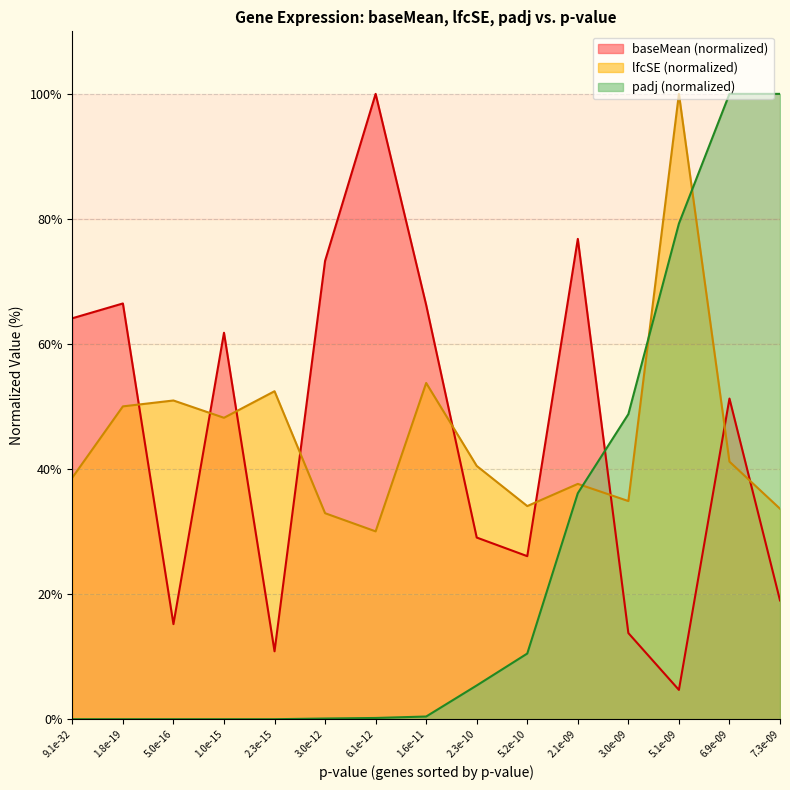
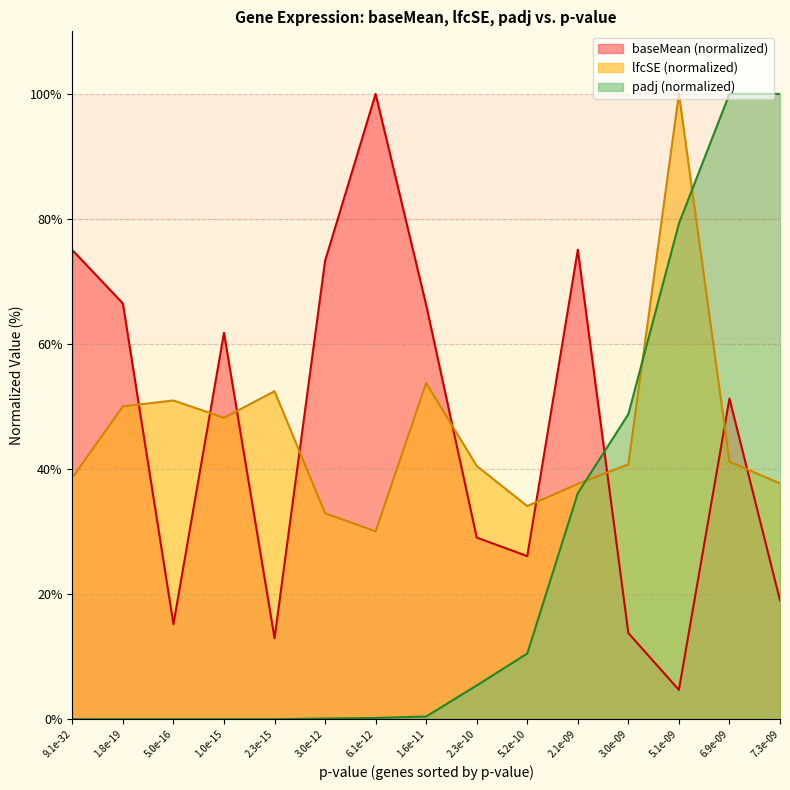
  {
    "baseMean (normalized)": {
-     "9.1e-32": "64%",
+     "9.1e-32": "75%",
      "1.8e-19": "66%",
      "5.0e-16": "15%",
      "1.0e-15": "62%",
-     "2.3e-15": "11%",
+     "2.3e-15": "13%",
      "3.0e-12": "73%",
      "6.1e-12": "100%",
      "1.6e-11": "66%",
      "2.3e-10": "29%",
      "5.2e-10": "26%",
-     "2.1e-09": "77%",
+     "2.1e-09": "75%",
      "3.0e-09": "14%",
      "5.1e-09": "5%",
      "6.9e-09": "51%",
      "7.3e-09": "19%"
    },
    "lfcSE (normalized)": {
      "9.1e-32": "39%",
      "1.8e-19": "50%",
      "5.0e-16": "51%",
      "1.0e-15": "48%",
      "2.3e-15": "52%",
      "3.0e-12": "33%",
      "6.1e-12": "30%",
      "1.6e-11": "54%",
      "2.3e-10": "41%",
      "5.2e-10": "34%",
      "2.1e-09": "38%",
-     "3.0e-09": "35%",
+     "3.0e-09": "41%",
      "6.9e-09": "41%",
-     "7.3e-09": "34%"
+     "7.3e-09": "38%"
    },
    "padj (normalized)": {
      "9.1e-32": "0%",
      "1.8e-19": "0%",
      "5.0e-16": "0%",
      "1.0e-15": "0%",
      "2.3e-15": "0%",
      "3.0e-12": "0%",
      "6.1e-12": "0%",
      "1.6e-11": "0%",
      "2.3e-10": "5%",
      "5.2e-10": "11%",
      "2.1e-09": "36%",
      "3.0e-09": "49%",
      "5.1e-09": "79%",
      "7.3e-09": "100%"
    }
  }
